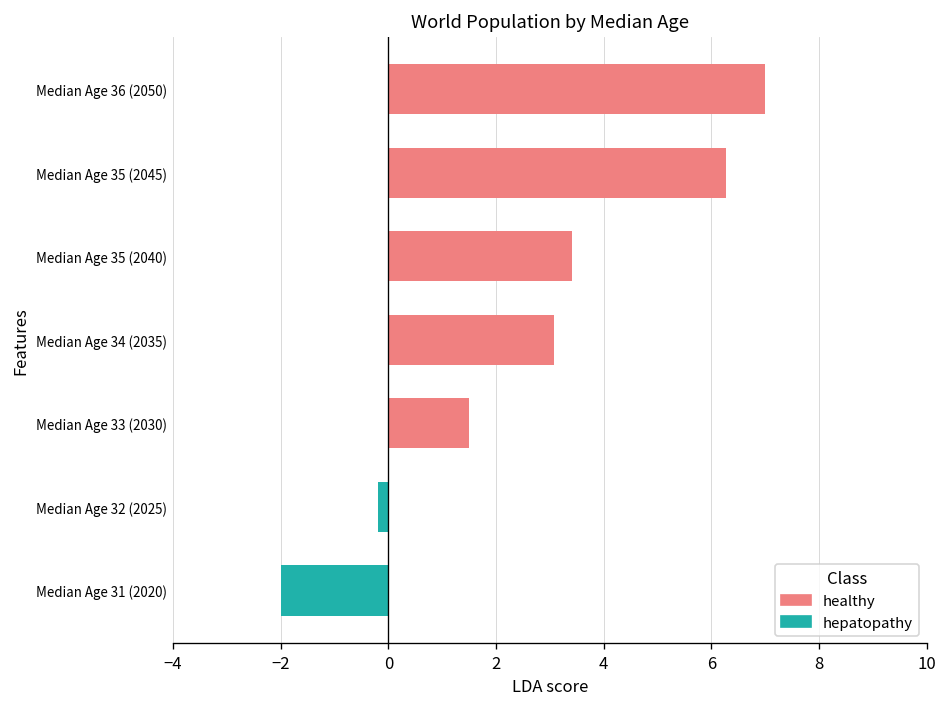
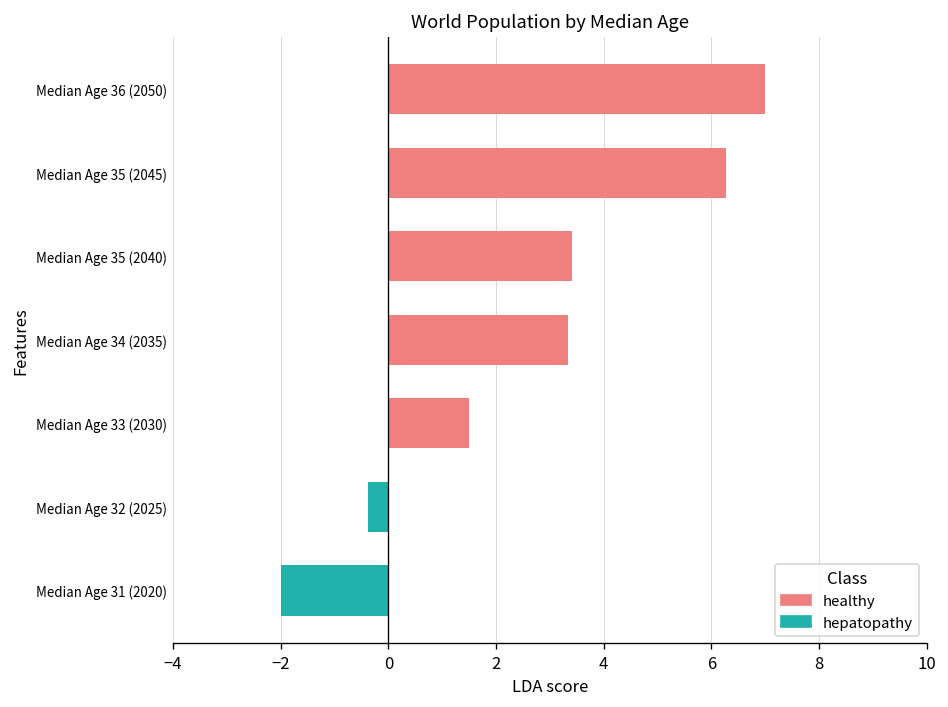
  {
    "Median Age 36 (2050)": 7.0,
    "Median Age 35 (2045)": 6.3,
    "Median Age 35 (2040)": 3.4,
-   "Median Age 34 (2035)": 3.1,
+   "Median Age 34 (2035)": 3.3,
    "Median Age 33 (2030)": 1.5,
-   "Median Age 32 (2025)": -0.2,
+   "Median Age 32 (2025)": -0.4,
    "Median Age 31 (2020)": -2.0
  }
